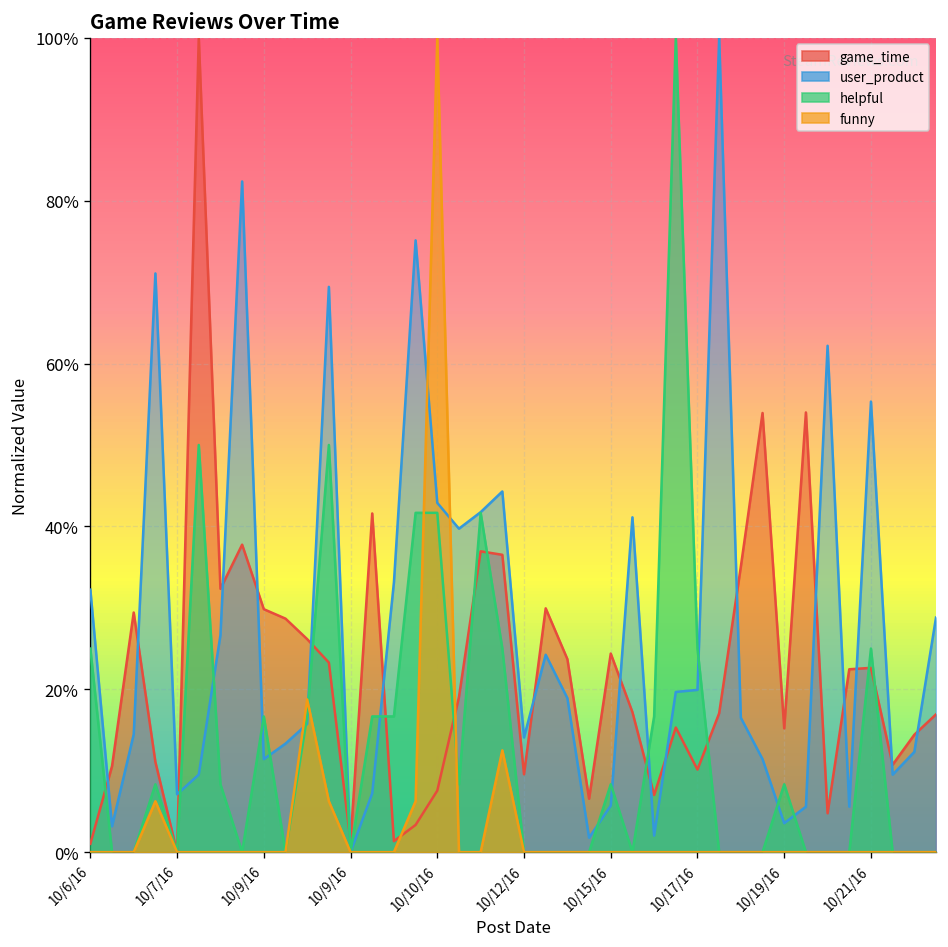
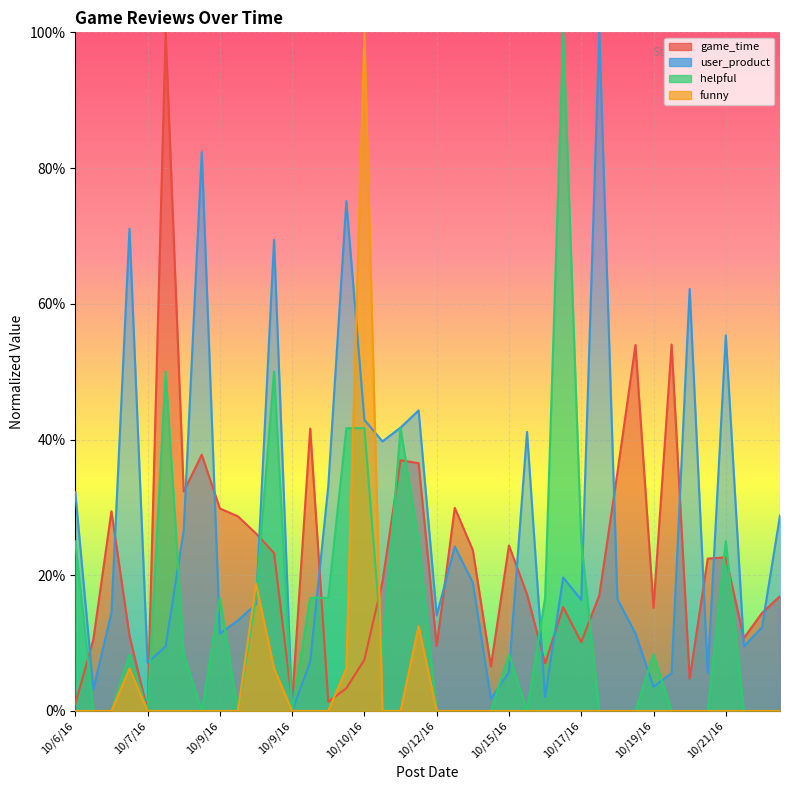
  {
    "game_time": {
      "10/6/16": "1%",
      "10/17/16": "10%"
    },
    "user_product": {
      "10/6/16": "32%",
-     "10/17/16": "20%"
+     "10/17/16": "16%"
    },
    "helpful": {
      "10/6/16": "25%",
      "10/17/16": "25%"
    },
    "funny": {
      "10/6/16": "0%",
      "10/17/16": "0%"
    }
  }
